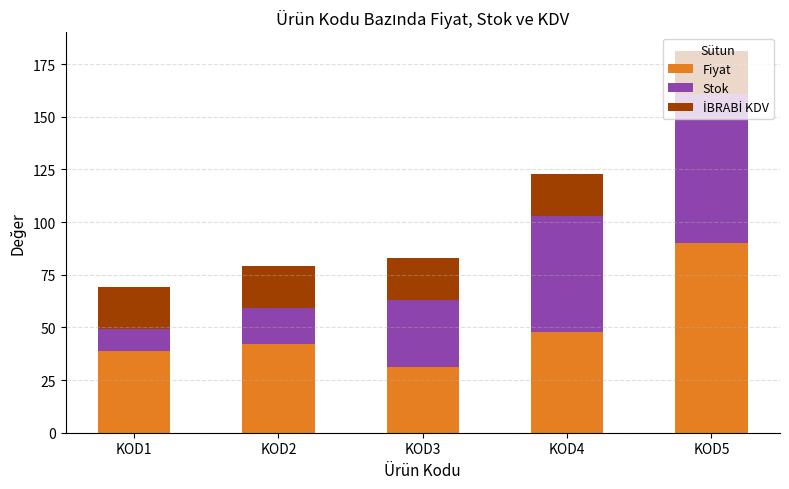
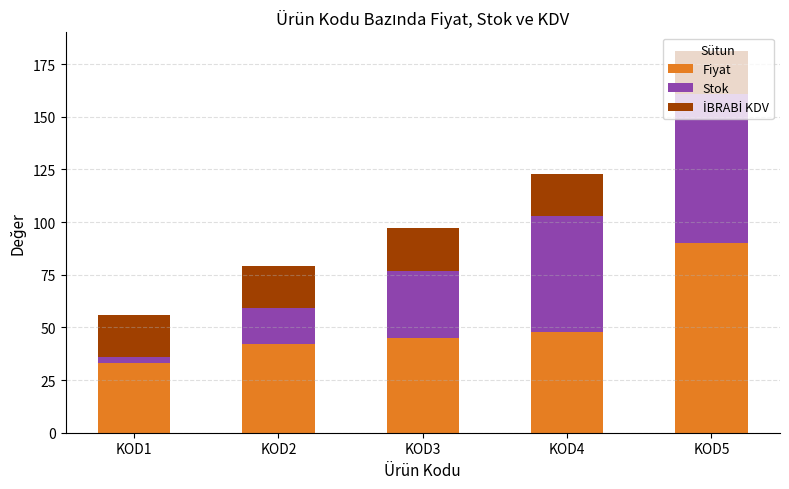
  {
    "Fiyat": {
-     "KOD1": 39,
+     "KOD1": 33,
      "KOD2": 42,
-     "KOD3": 31,
+     "KOD3": 45,
      "KOD4": 48,
      "KOD5": 90
    },
    "Stok": {
-     "KOD1": 10,
+     "KOD1": 3,
      "KOD2": 17,
      "KOD3": 32,
      "KOD4": 55
    },
    "İBRABİ KDV": {
      "KOD1": 20,
      "KOD2": 20,
      "KOD3": 20,
      "KOD4": 20
    }
  }
